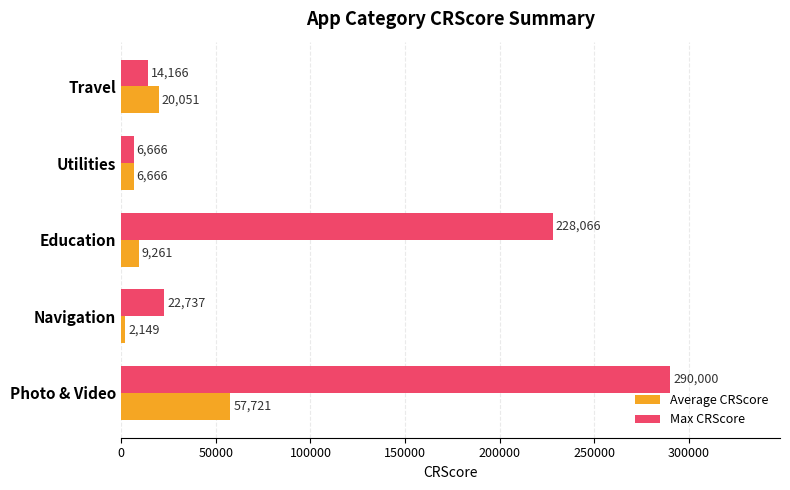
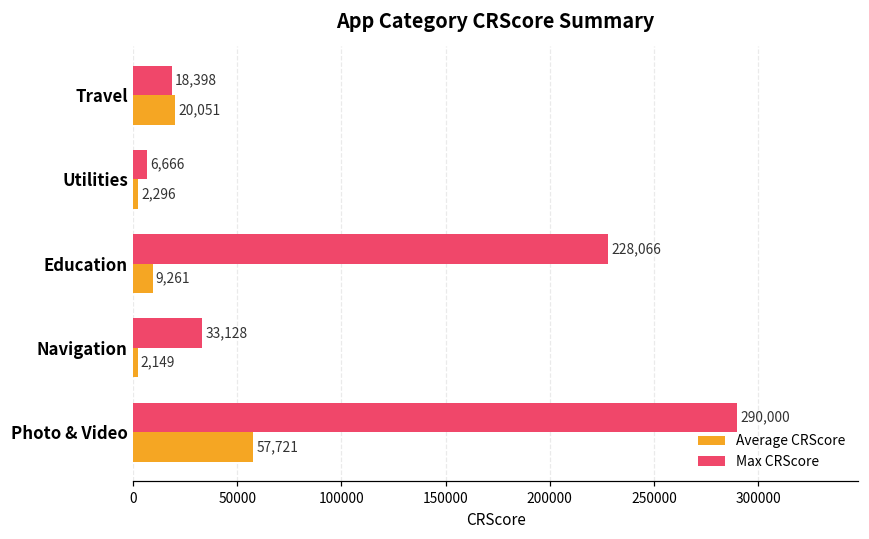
  {
    "Average CRScore": {
      "Travel": "20,051",
-     "Utilities": "6,666",
+     "Utilities": "2,296",
      "Education": "9,261",
      "Navigation": "2,149",
      "Photo & Video": "57,721"
    },
    "Max CRScore": {
-     "Travel": "14,166",
+     "Travel": "18,398",
      "Utilities": "6,666",
      "Education": "228,066",
-     "Navigation": "22,737",
+     "Navigation": "33,128",
      "Photo & Video": "290,000"
    }
  }
